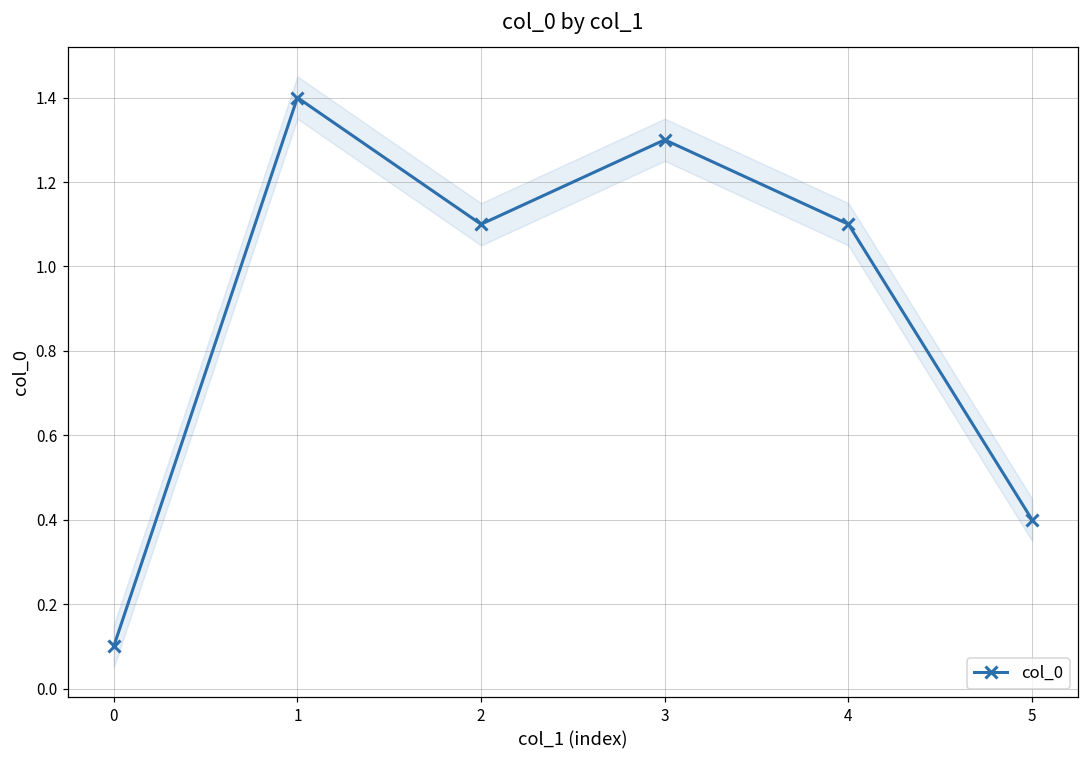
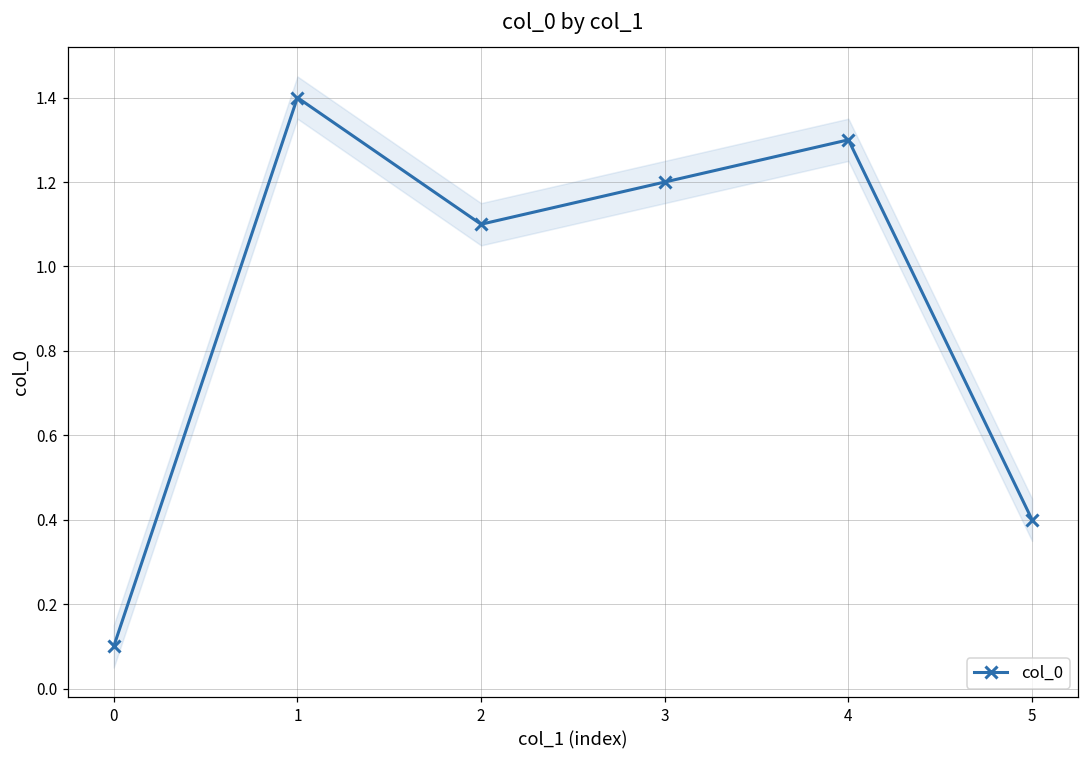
  {
    "col_0": {
      "0": 0.1,
      "1": 1.4,
      "2": 1.1,
-     "3": 1.3,
-     "4": 1.1,
+     "3": 1.2,
+     "4": 1.3,
      "5": 0.4
    }
  }
